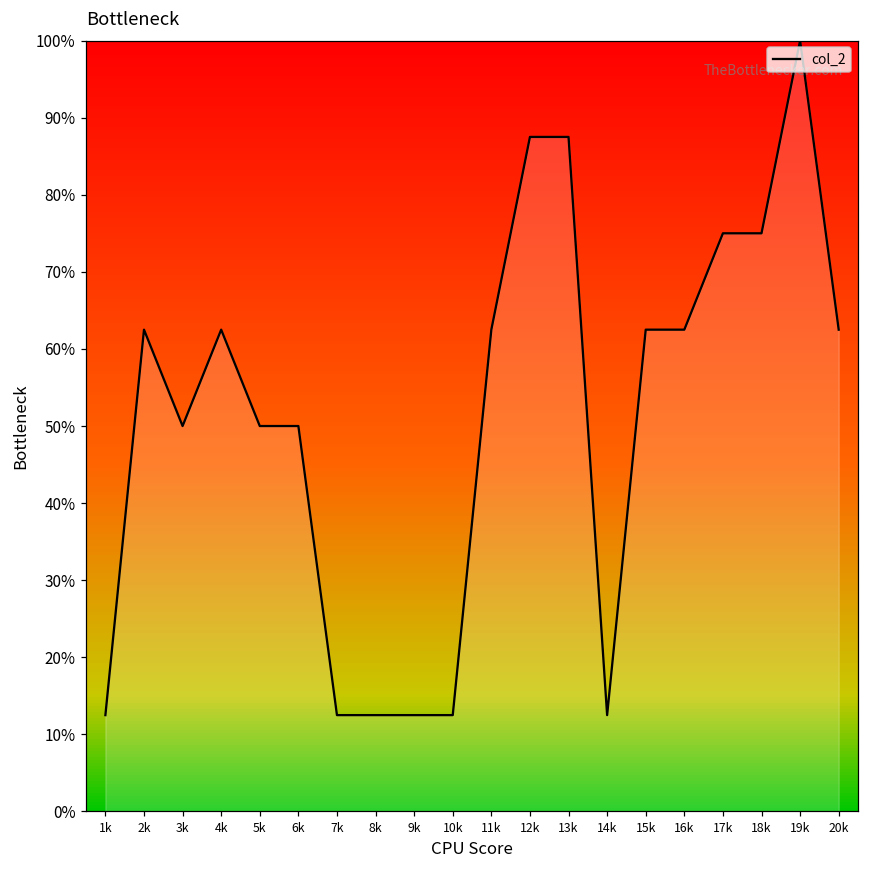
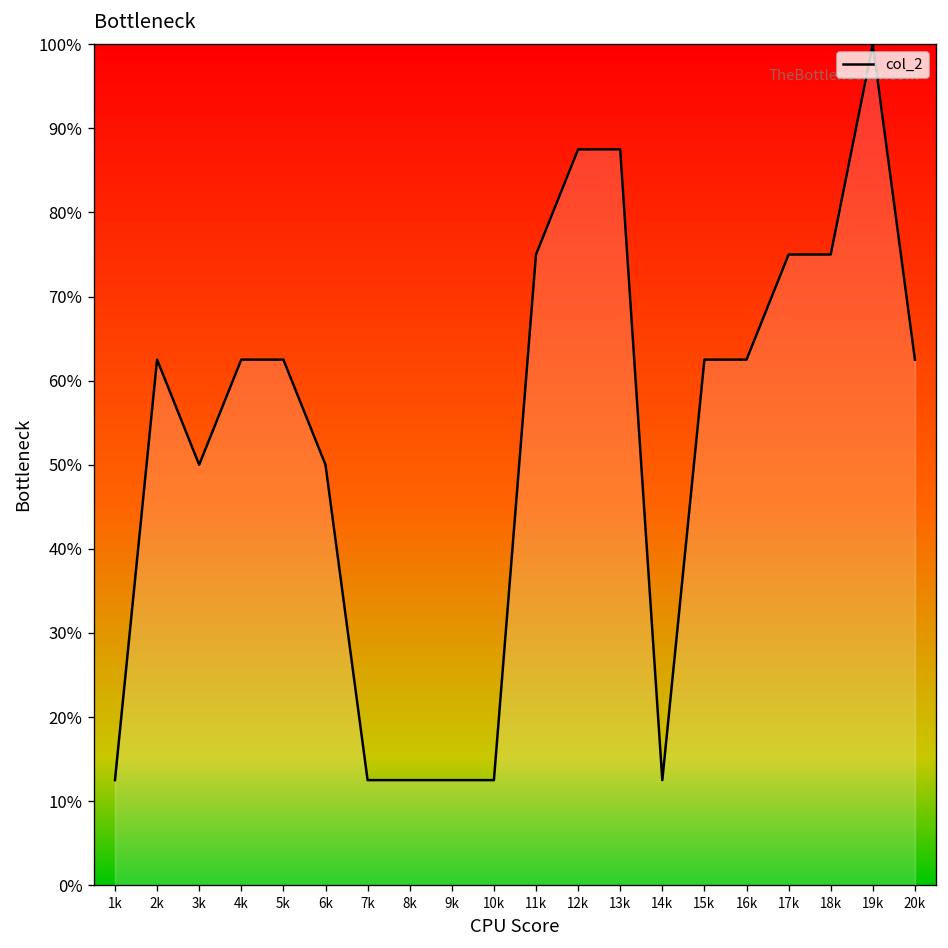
  {
    "1k": "13%",
    "2k": "63%",
    "3k": "50%",
    "4k": "63%",
-   "5k": "50%",
+   "5k": "63%",
    "6k": "50%",
    "7k": "13%",
    "8k": "13%",
    "9k": "13%",
    "10k": "13%",
-   "11k": "63%",
+   "11k": "75%",
    "12k": "88%",
    "13k": "88%",
    "14k": "13%",
    "15k": "63%",
    "16k": "63%",
    "17k": "75%",
    "18k": "75%",
    "19k": "100%",
    "20k": "63%"
  }
